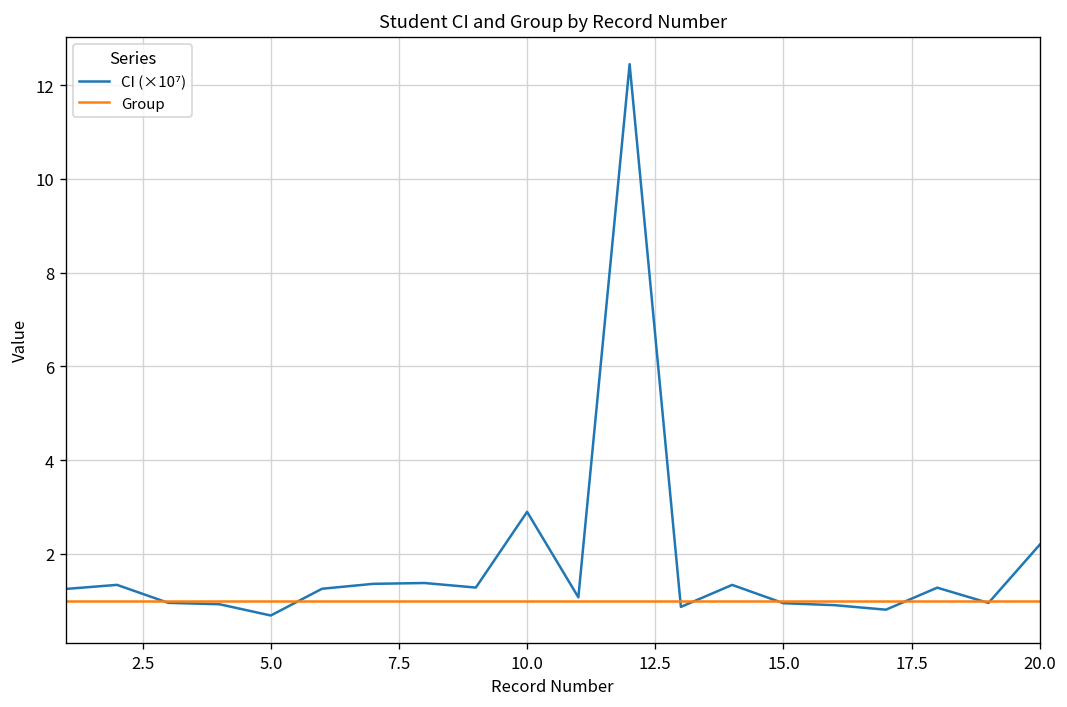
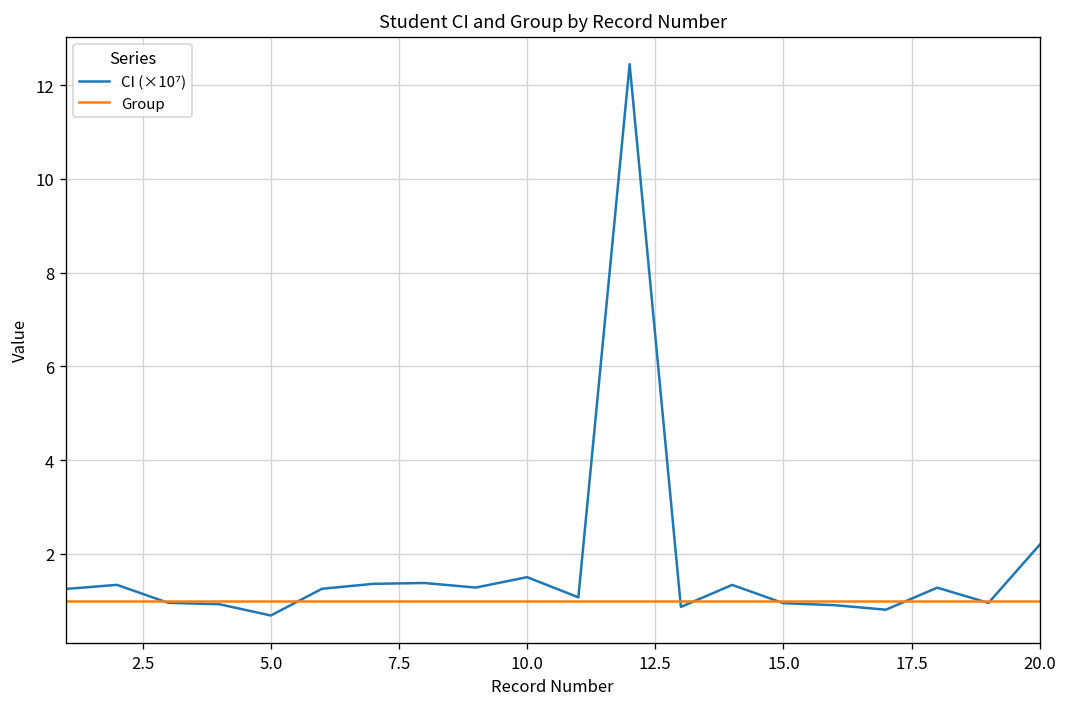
  {
    "CI (×10⁷)": {
      "5.0": 0.7,
-     "10.0": 2.9,
+     "10.0": 1.5,
      "20.0": 2.2
    },
    "Group": {
      "5.0": 1.0,
      "10.0": 1.0,
      "20.0": 1.0
    }
  }
